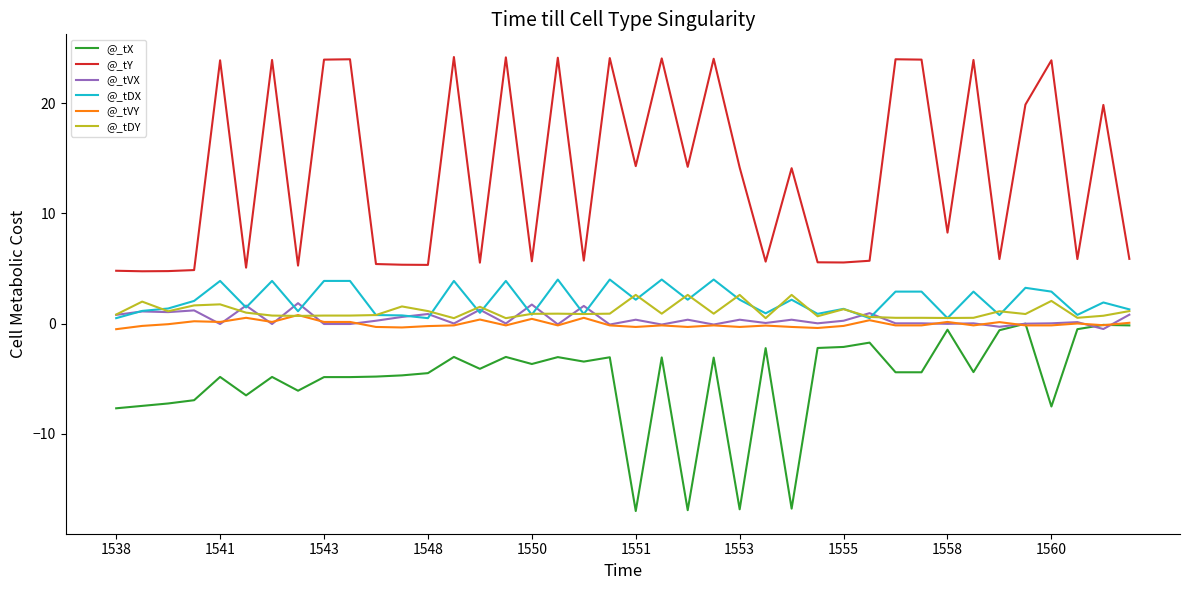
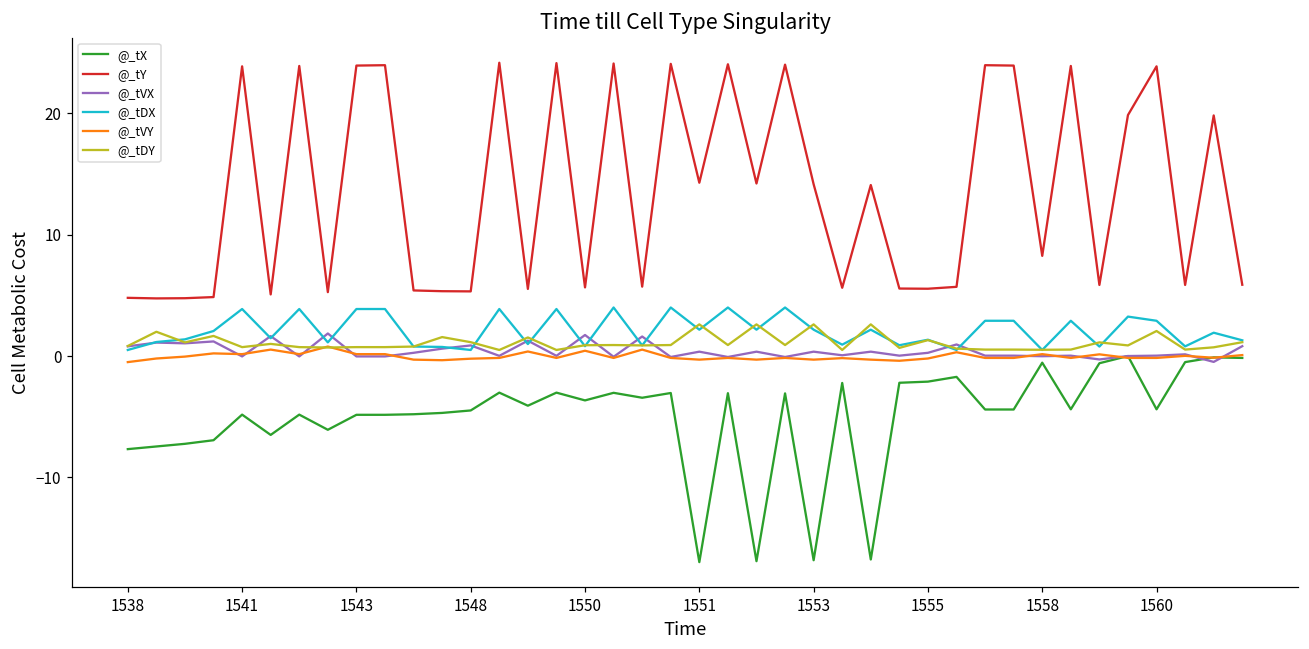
  {
    "@_tX": {
      "1538": -7.7,
      "1541": -4.8,
      "1543": -4.8,
      "1548": -4.5,
      "1550": -3.7,
      "1551": -17.0,
      "1553": -16.8,
      "1555": -2.1,
      "1558": -0.5,
-     "1560": -7.5
+     "1560": -4.4
    },
    "@_tY": {
      "1538": 4.8,
      "1541": 23.9,
      "1543": 23.9,
      "1548": 5.3,
      "1550": 5.7,
      "1551": 14.3,
      "1553": 14.2,
      "1555": 5.5,
      "1558": 8.3,
      "1560": 23.9
    },
    "@_tVX": {
      "1548": 0.9,
      "1550": 1.7,
      "1551": 0.4,
      "1553": 0.4,
      "1555": 0.3
    },
    "@_tDX": {
      "1538": 0.5,
      "1541": 3.9,
      "1543": 3.9,
      "1548": 0.5,
      "1551": 2.2,
      "1553": 2.2,
      "1560": 2.9
    },
    "@_tVY": {
      "1538": -0.5,
      "1548": -0.2,
      "1550": 0.4,
      "1551": -0.3,
      "1553": -0.3,
      "1555": -0.2
    },
    "@_tDY": {
-     "1541": 1.8,
+     "1541": 0.7,
      "1543": 0.7,
      "1548": 1.1,
      "1551": 2.6,
      "1553": 2.6,
      "1560": 2.1
    }
  }
